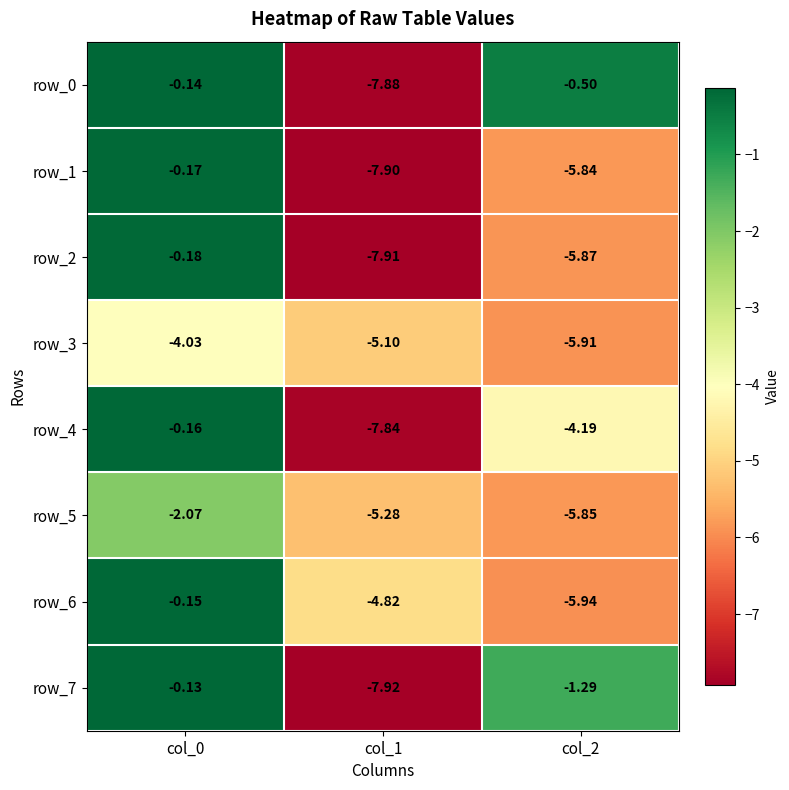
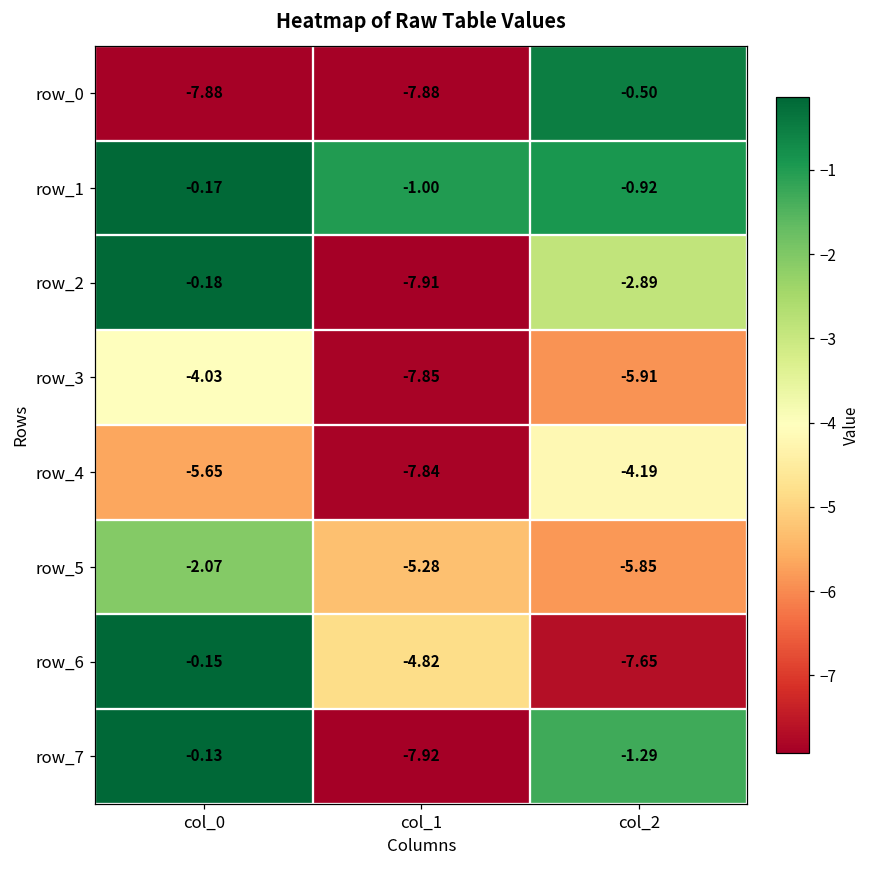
  {
    "row_0": {
-     "col_0": -0.14,
+     "col_0": -7.88,
      "col_1": -7.88,
      "col_2": -0.50
    },
    "row_1": {
      "col_0": -0.17,
-     "col_1": -7.90,
-     "col_2": -5.84
+     "col_1": -1.00,
+     "col_2": -0.92
    },
    "row_2": {
      "col_0": -0.18,
      "col_1": -7.91,
-     "col_2": -5.87
+     "col_2": -2.89
    },
    "row_3": {
      "col_0": -4.03,
-     "col_1": -5.10,
+     "col_1": -7.85,
      "col_2": -5.91
    },
    "row_4": {
-     "col_0": -0.16,
+     "col_0": -5.65,
      "col_1": -7.84,
      "col_2": -4.19
    },
    "row_5": {
      "col_0": -2.07,
      "col_1": -5.28,
      "col_2": -5.85
    },
    "row_6": {
      "col_0": -0.15,
      "col_1": -4.82,
-     "col_2": -5.94
+     "col_2": -7.65
    },
    "row_7": {
      "col_0": -0.13,
      "col_1": -7.92,
      "col_2": -1.29
    }
  }
